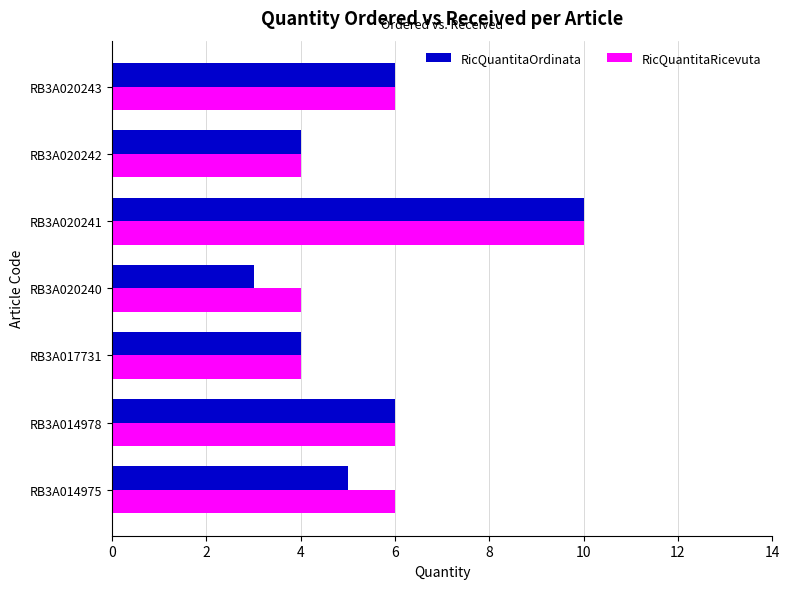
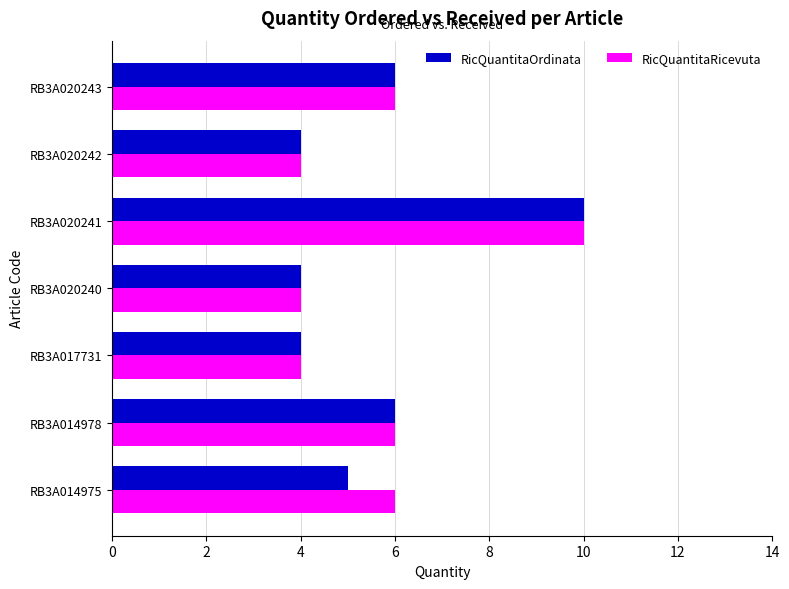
  {
    "RicQuantitaOrdinata": {
      "RB3A020243": 6,
      "RB3A020242": 4,
      "RB3A020241": 10,
-     "RB3A020240": 3,
+     "RB3A020240": 4,
      "RB3A017731": 4,
      "RB3A014978": 6,
      "RB3A014975": 5
    },
    "RicQuantitaRicevuta": {
      "RB3A020243": 6,
      "RB3A020242": 4,
      "RB3A020241": 10,
      "RB3A020240": 4,
      "RB3A017731": 4,
      "RB3A014978": 6,
      "RB3A014975": 6
    }
  }
